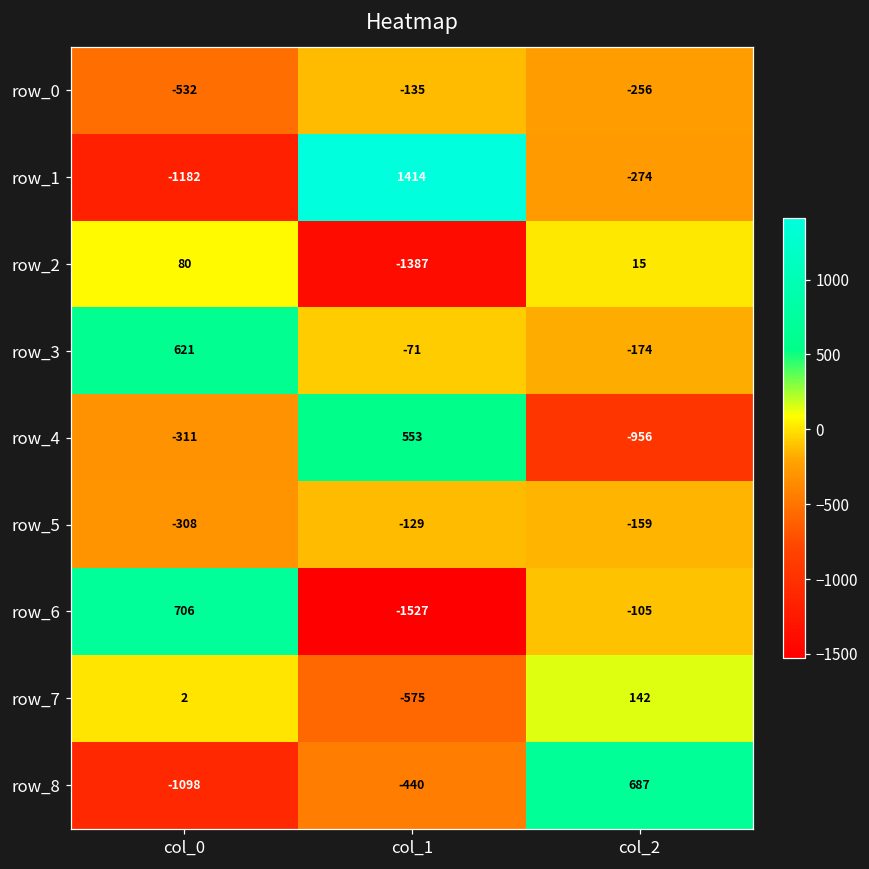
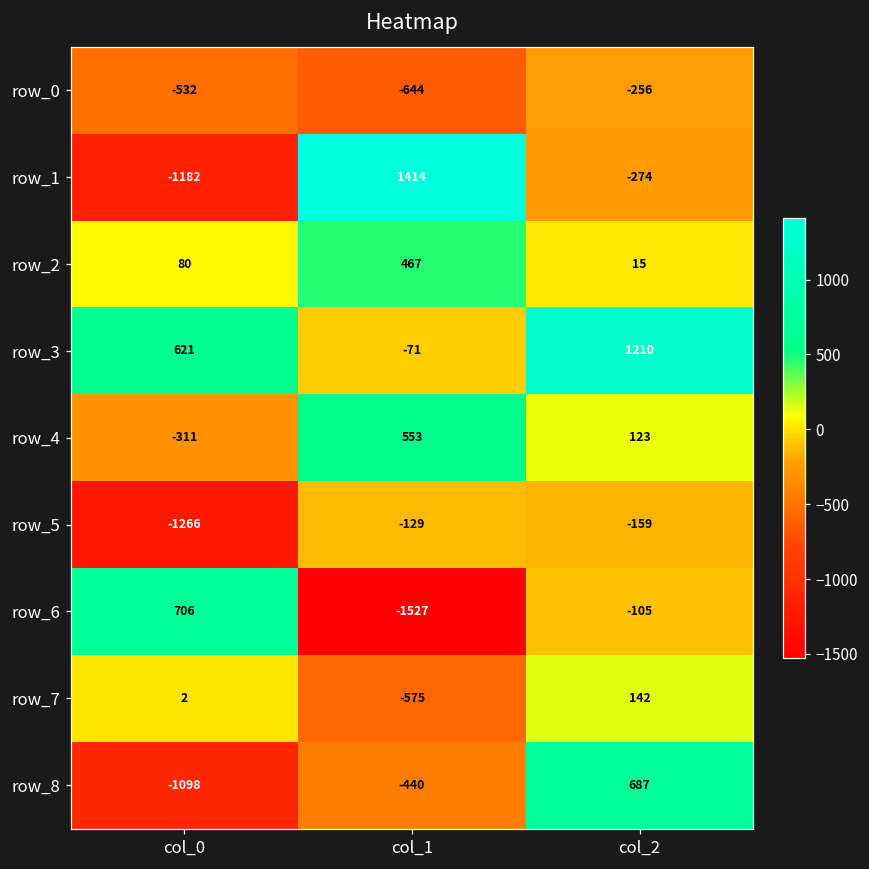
  {
    "row_0": {
      "col_0": -532,
-     "col_1": -135,
+     "col_1": -644,
      "col_2": -256
    },
    "row_1": {
      "col_0": -1182,
      "col_1": 1414,
      "col_2": -274
    },
    "row_2": {
      "col_0": 80,
-     "col_1": -1387,
+     "col_1": 467,
      "col_2": 15
    },
    "row_3": {
      "col_0": 621,
      "col_1": -71,
-     "col_2": -174
+     "col_2": 1210
    },
    "row_4": {
      "col_0": -311,
      "col_1": 553,
-     "col_2": -956
+     "col_2": 123
    },
    "row_5": {
-     "col_0": -308,
+     "col_0": -1266,
      "col_1": -129,
      "col_2": -159
    },
    "row_6": {
      "col_0": 706,
      "col_1": -1527,
      "col_2": -105
    },
    "row_7": {
      "col_0": 2,
      "col_1": -575,
      "col_2": 142
    },
    "row_8": {
      "col_0": -1098,
      "col_1": -440,
      "col_2": 687
    }
  }
